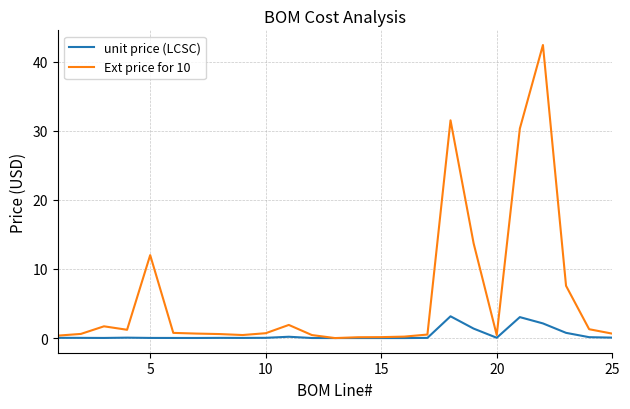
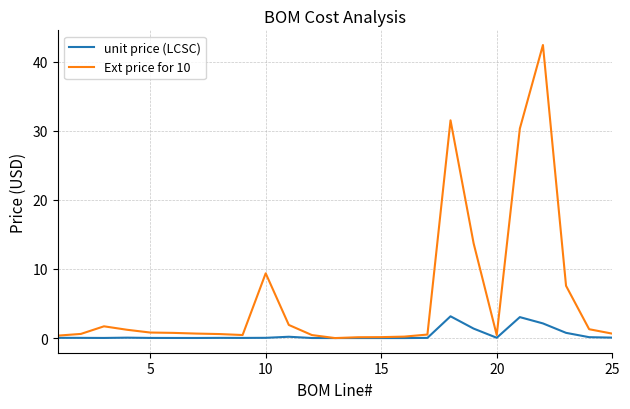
  {
    "unit price (LCSC)": {
      "5": 0,
      "10": 0,
      "20": 0,
      "25": 0
    },
    "Ext price for 10": {
-     "5": 12,
-     "10": 1,
+     "5": 1,
+     "10": 9,
      "20": 0,
      "25": 1
    }
  }
